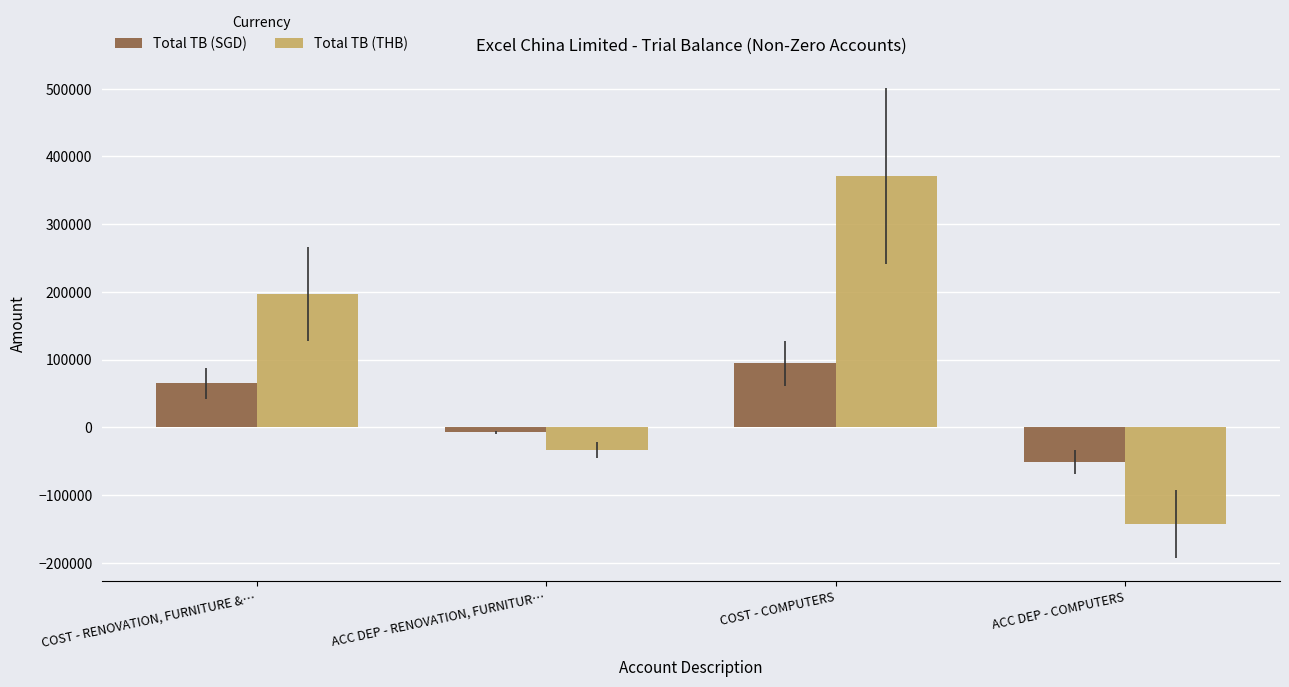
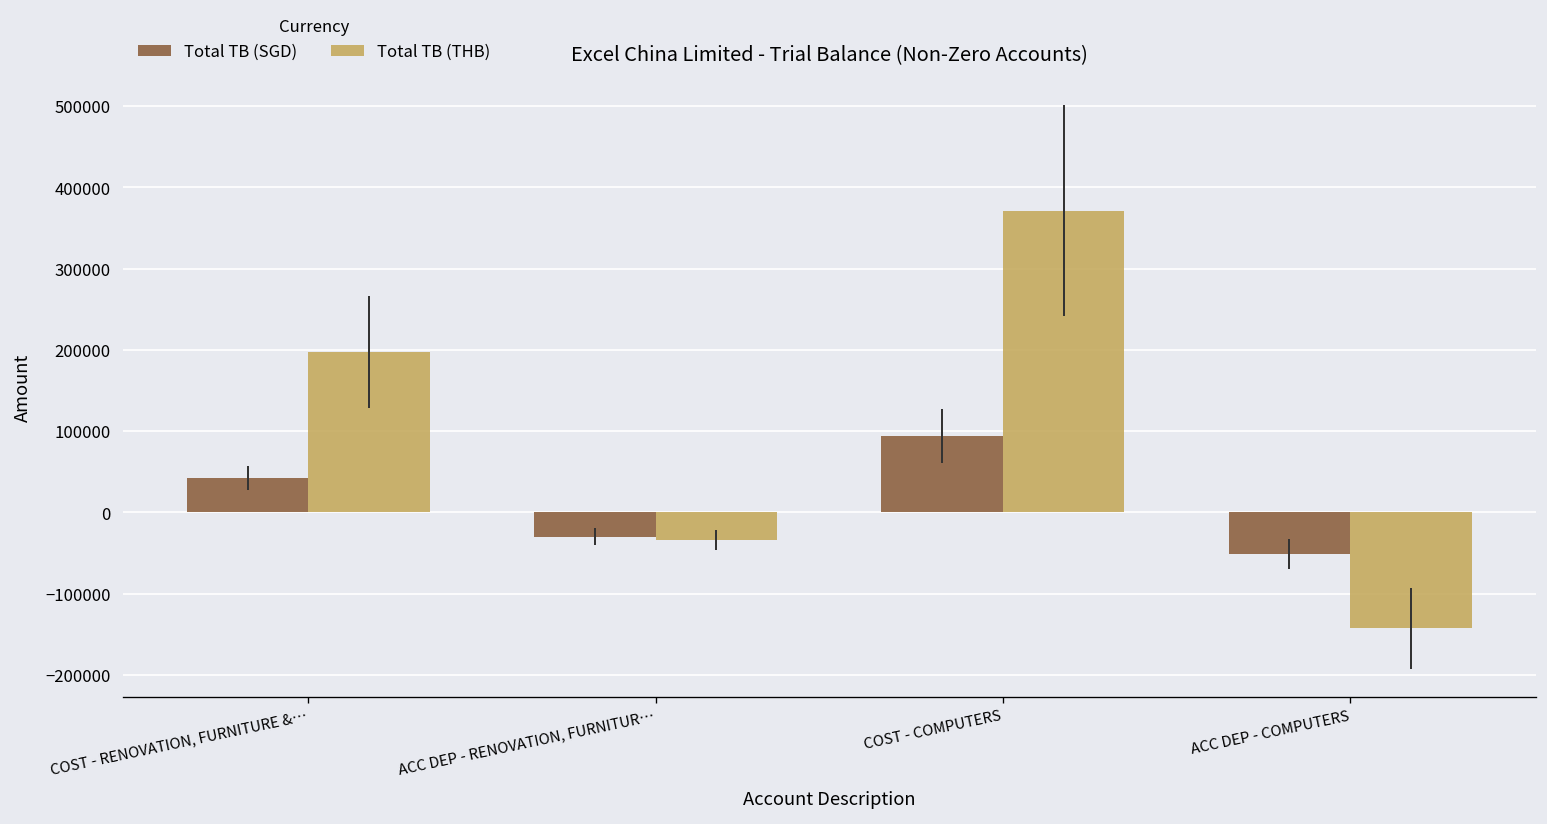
  {
    "Total TB (SGD)": {
-     "COST - RENOVATION, FURNITURE &…": 60000,
-     "ACC DEP - RENOVATION, FURNITUR…": -10000,
+     "COST - RENOVATION, FURNITURE &…": 40000,
+     "ACC DEP - RENOVATION, FURNITUR…": -30000,
      "COST - COMPUTERS": 90000,
      "ACC DEP - COMPUTERS": -50000
    },
    "Total TB (THB)": {
      "COST - RENOVATION, FURNITURE &…": 200000,
      "ACC DEP - RENOVATION, FURNITUR…": -30000,
      "COST - COMPUTERS": 370000,
      "ACC DEP - COMPUTERS": -140000
    }
  }
